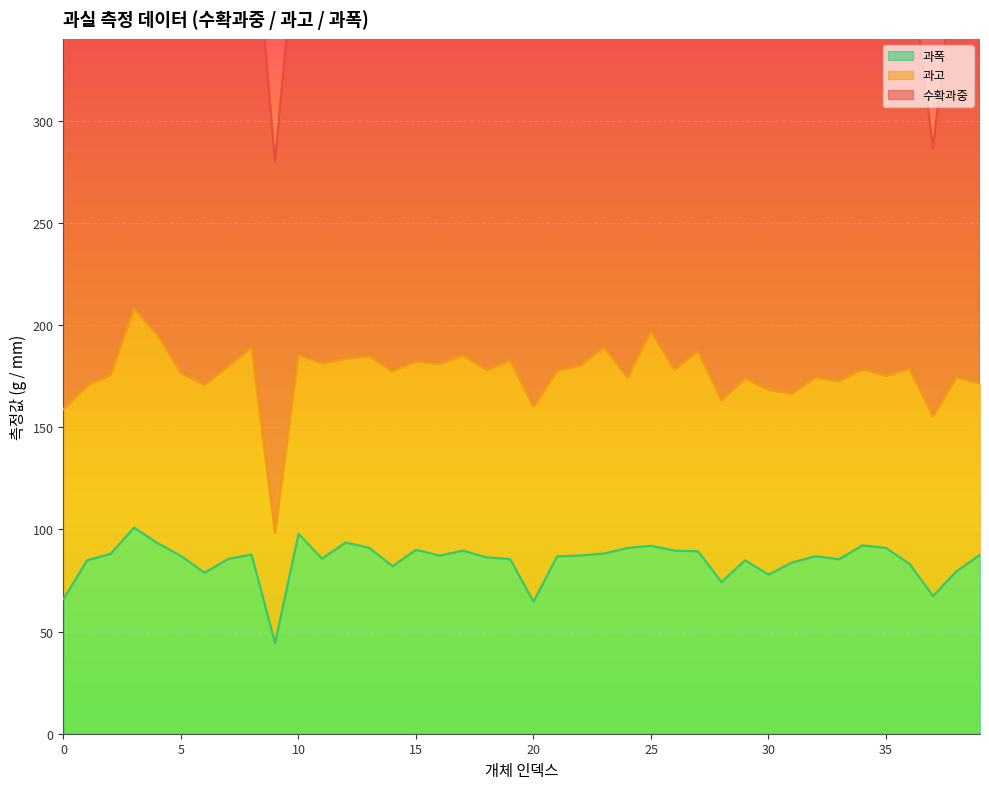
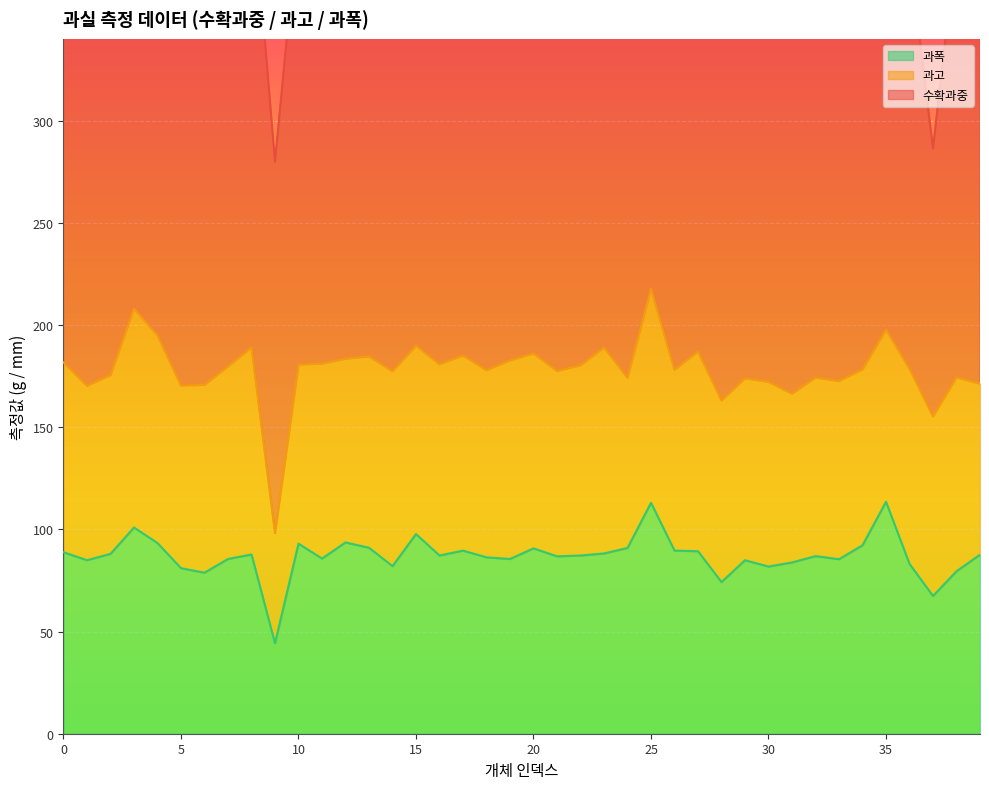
  {
    "과폭": {
-     "0": 66,
-     "5": 87,
-     "10": 98,
-     "15": 90,
-     "20": 65,
-     "25": 92,
-     "30": 78,
-     "35": 91
+     "0": 89,
+     "5": 81,
+     "10": 93,
+     "15": 98,
+     "20": 91,
+     "25": 113,
+     "30": 82,
+     "35": 114
    },
    "과고": {
      "0": 93,
      "5": 89,
      "10": 88,
      "15": 92,
      "20": 95,
      "25": 105,
      "30": 90,
      "35": 84
    }
  }
